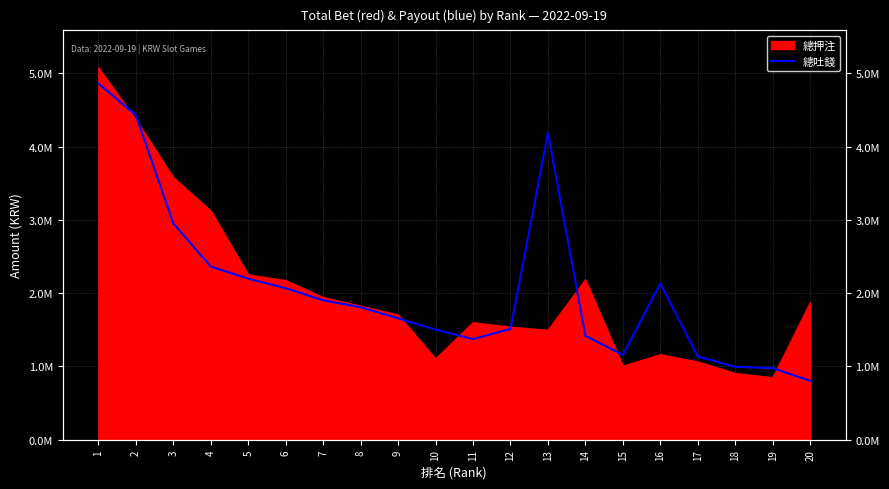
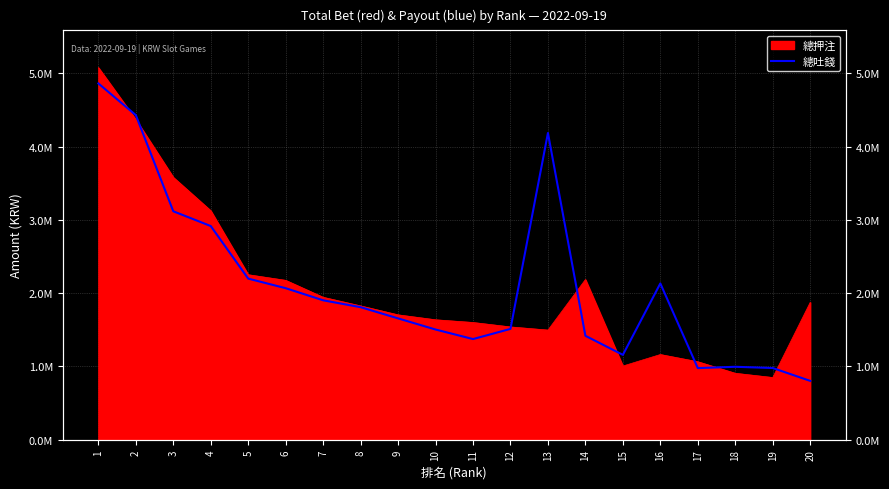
  {
    "總押注": {
      "2": 4400000,
      "3": 3600000,
      "4": 3100000,
      "5": 2300000,
      "6": 2200000,
      "7": 1900000,
      "9": 1700000,
-     "10": 1100000,
+     "10": 1600000,
      "11": 1600000,
      "13": 1500000,
      "14": 2200000,
      "15": 1000000,
      "16": 1200000,
      "17": 1100000,
      "18": 900000,
      "19": 800000,
      "20": 1900000
    },
    "總吐錢": {
      "1": 4900000,
      "2": 4400000,
-     "3": 3000000,
-     "4": 2400000,
+     "3": 3100000,
+     "4": 2900000,
      "5": 2200000,
      "6": 2100000,
      "7": 1900000,
      "9": 1700000,
      "10": 1500000,
      "11": 1400000,
      "13": 4200000,
      "14": 1400000,
      "15": 1200000,
      "16": 2100000,
-     "17": 1100000,
+     "17": 1000000,
      "18": 1000000,
      "19": 1000000,
      "20": 800000
    }
  }
